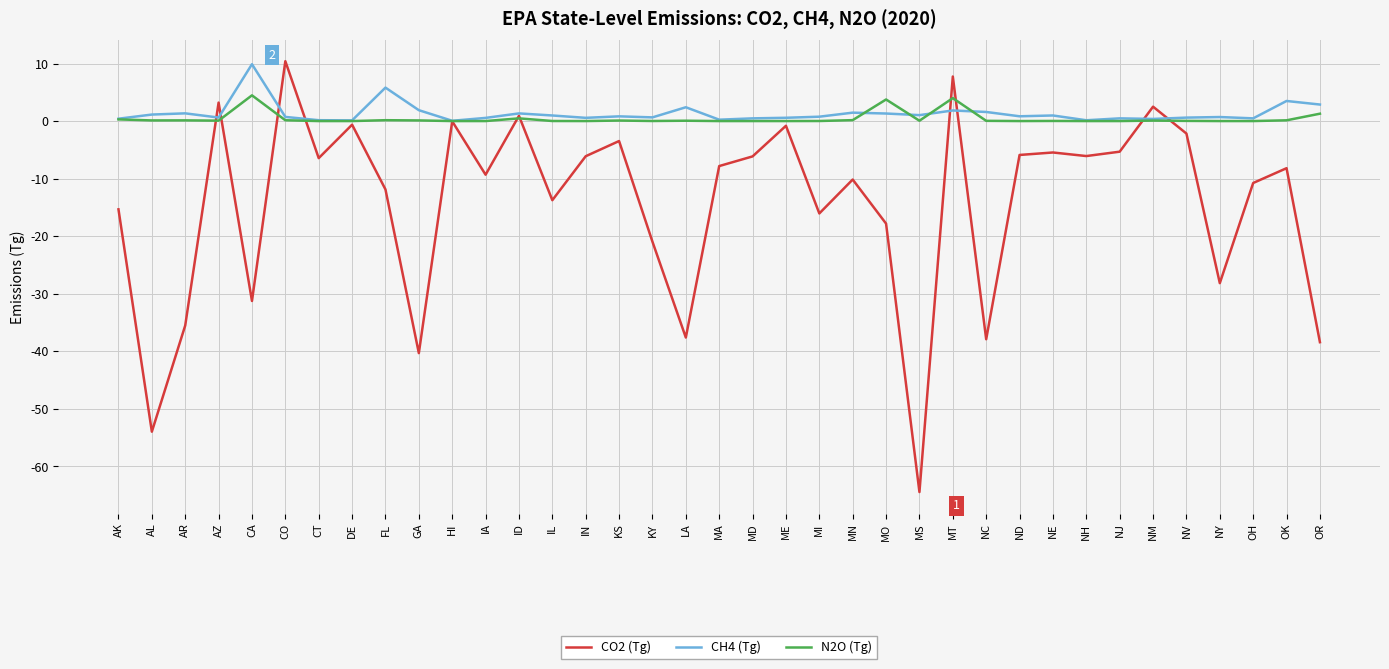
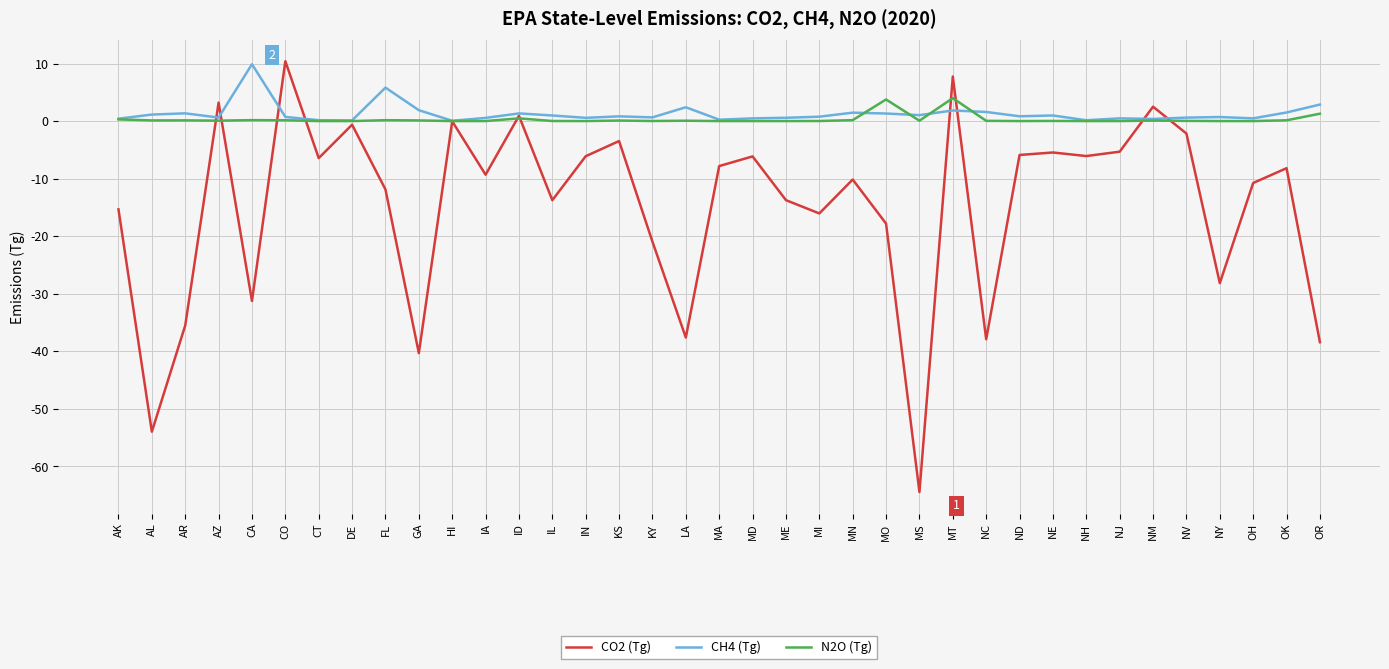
  {
    "CO2 (Tg)": {
      "AK": -15,
      "AL": -54,
      "AR": -36,
      "AZ": 3,
      "CA": -31,
      "CT": -6,
      "DE": -1,
      "FL": -12,
      "GA": -40,
      "IA": -9,
      "IL": -14,
      "IN": -6,
      "KS": -3,
      "KY": -21,
      "LA": -38,
      "MA": -8,
      "MD": -6,
-     "ME": -1,
+     "ME": -14,
      "MI": -16,
      "MN": -10,
      "MO": -18,
      "MS": -64,
      "MT": 8,
      "NC": -38,
      "ND": -6,
      "NE": -5,
      "NH": -6,
      "NJ": -5,
      "NM": 3,
      "NV": -2,
      "NY": -28,
      "OH": -11,
      "OK": -8,
      "OR": -38
    },
    "CH4 (Tg)": {
      "AL": 1,
      "AR": 1,
      "AZ": 1,
      "CA": 10,
      "CO": 1,
      "FL": 6,
      "GA": 2,
      "IA": 1,
      "IL": 1,
      "IN": 1,
      "KS": 1,
      "KY": 1,
      "LA": 2,
      "MD": 0,
      "ME": 1,
      "MI": 1,
      "MN": 1,
      "MO": 1,
      "MS": 1,
      "MT": 2,
      "NC": 2,
      "ND": 1,
      "NE": 1,
      "NJ": 0,
      "NV": 1,
      "NY": 1,
      "OH": 0,
-     "OK": 3,
+     "OK": 1,
      "OR": 3
    },
    "N2O (Tg)": {
      "AL": 0,
      "AR": 0,
      "AZ": 0,
-     "CA": 4,
+     "CA": 0,
      "CO": 0,
      "FL": 0,
      "GA": 0,
      "IA": 0,
      "IL": 0,
      "IN": 0,
      "KS": 0,
      "KY": 0,
      "LA": 0,
      "MD": 0,
      "ME": 0,
      "MI": 0,
      "MN": 0,
      "MO": 4,
      "MS": 0,
      "MT": 4,
      "NC": 0,
      "ND": 0,
      "NE": 0,
      "NJ": 0,
      "NV": 0,
      "NY": 0,
      "OH": 0,
      "OK": 0,
      "OR": 1
    }
  }
